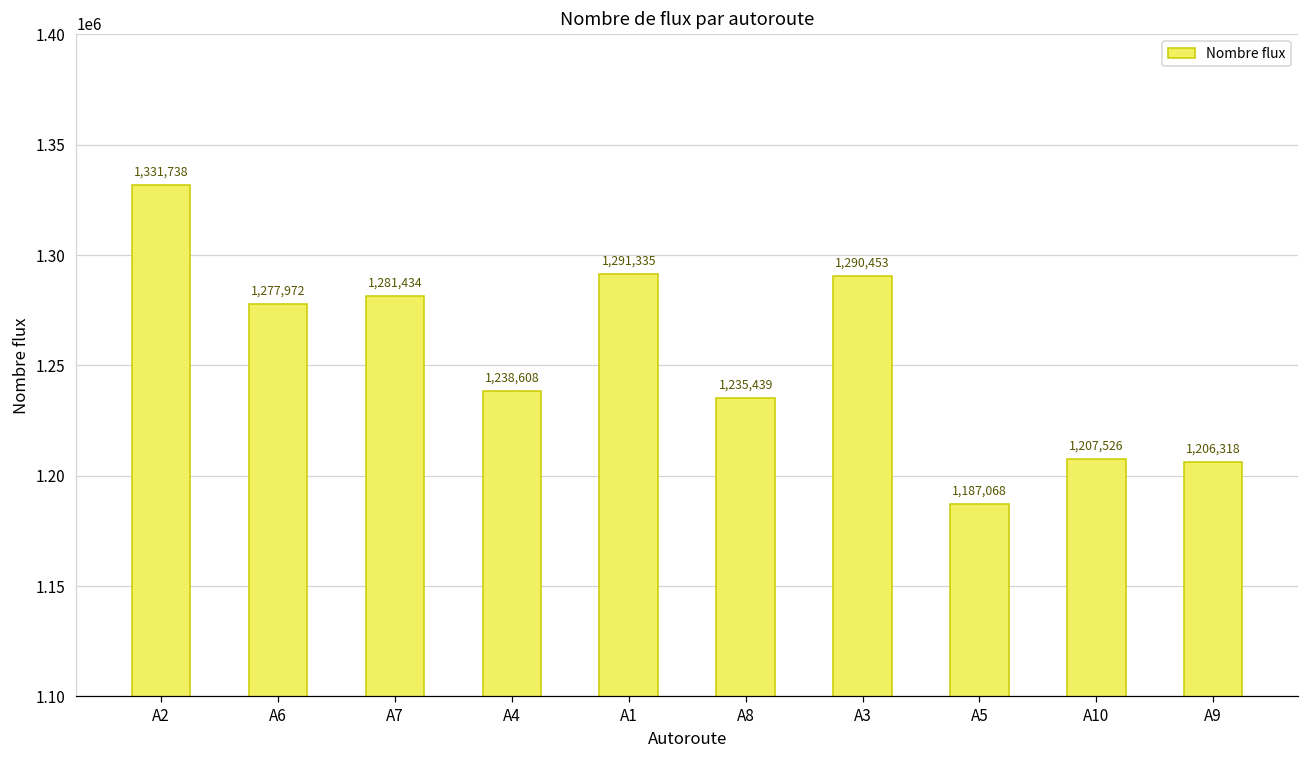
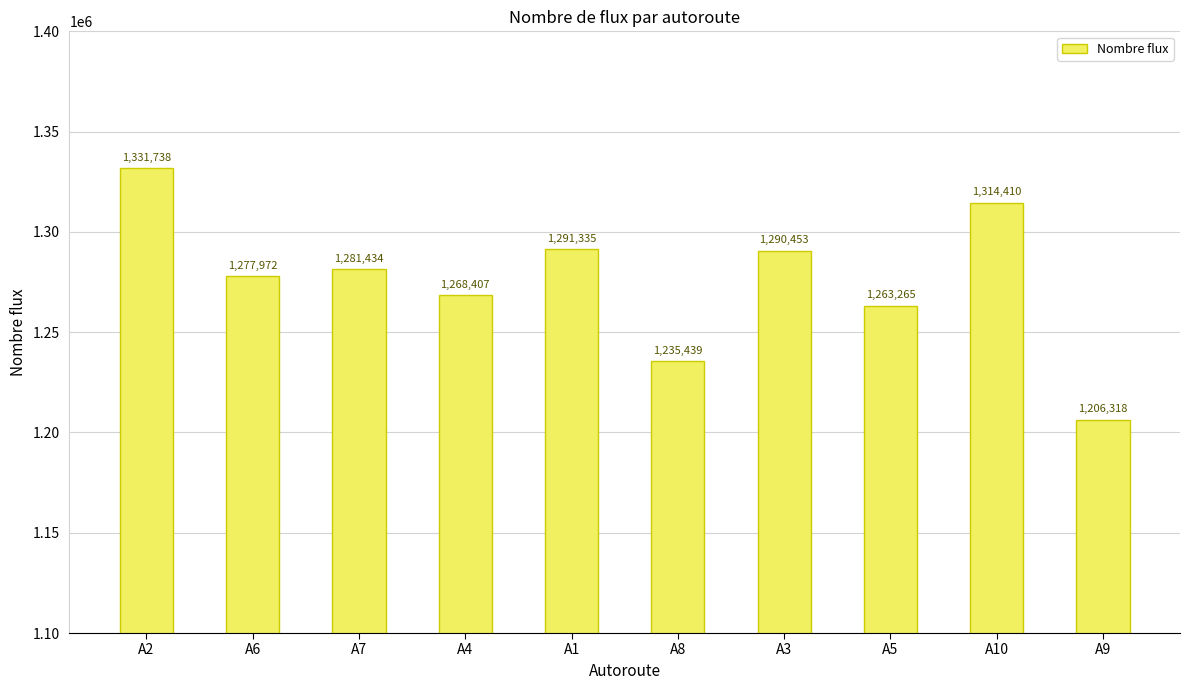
  {
    "A2": "1,331,738",
    "A6": "1,277,972",
    "A7": "1,281,434",
-   "A4": "1,238,608",
+   "A4": "1,268,407",
    "A1": "1,291,335",
    "A8": "1,235,439",
    "A3": "1,290,453",
-   "A5": "1,187,068",
-   "A10": "1,207,526",
+   "A5": "1,263,265",
+   "A10": "1,314,410",
    "A9": "1,206,318"
  }
